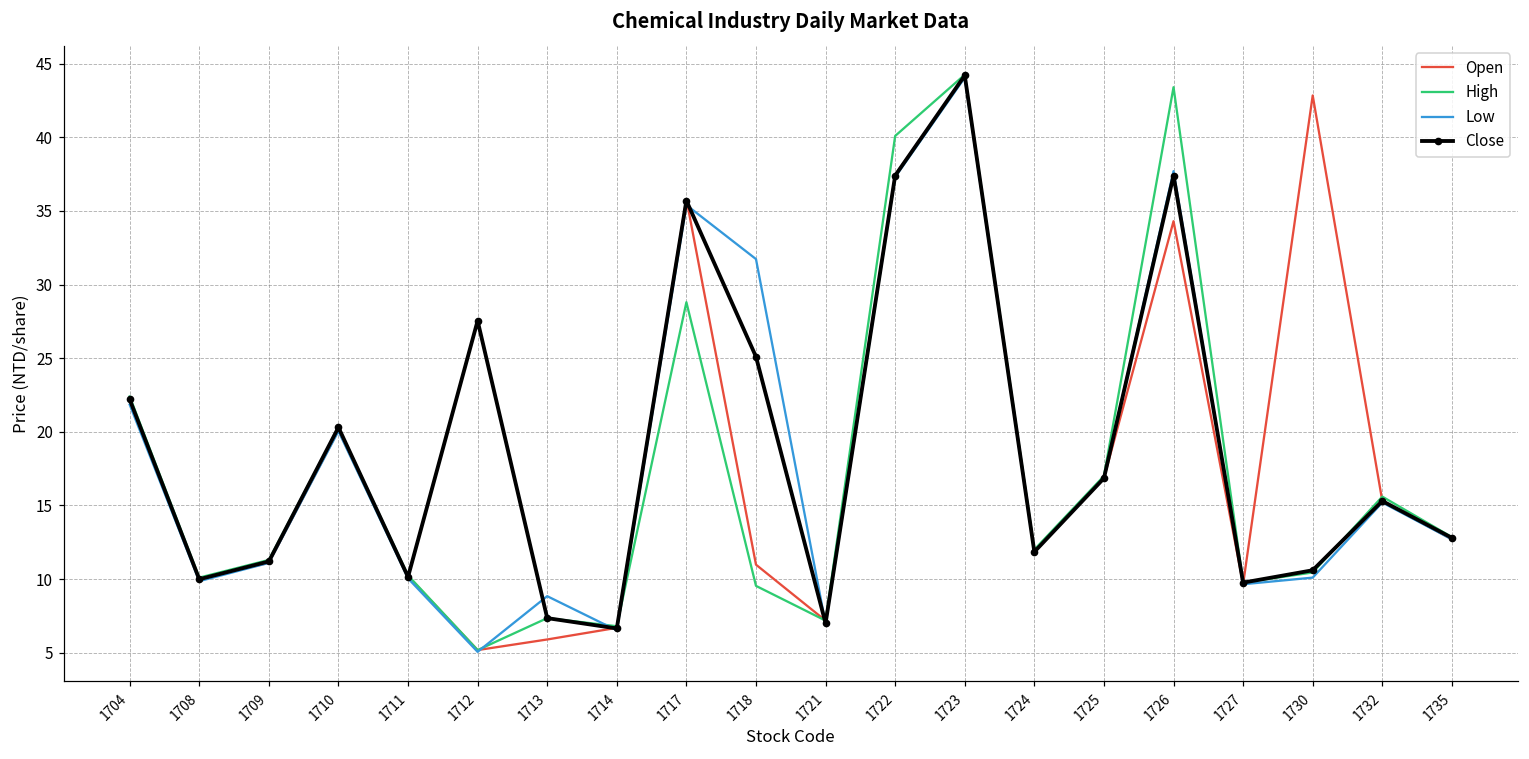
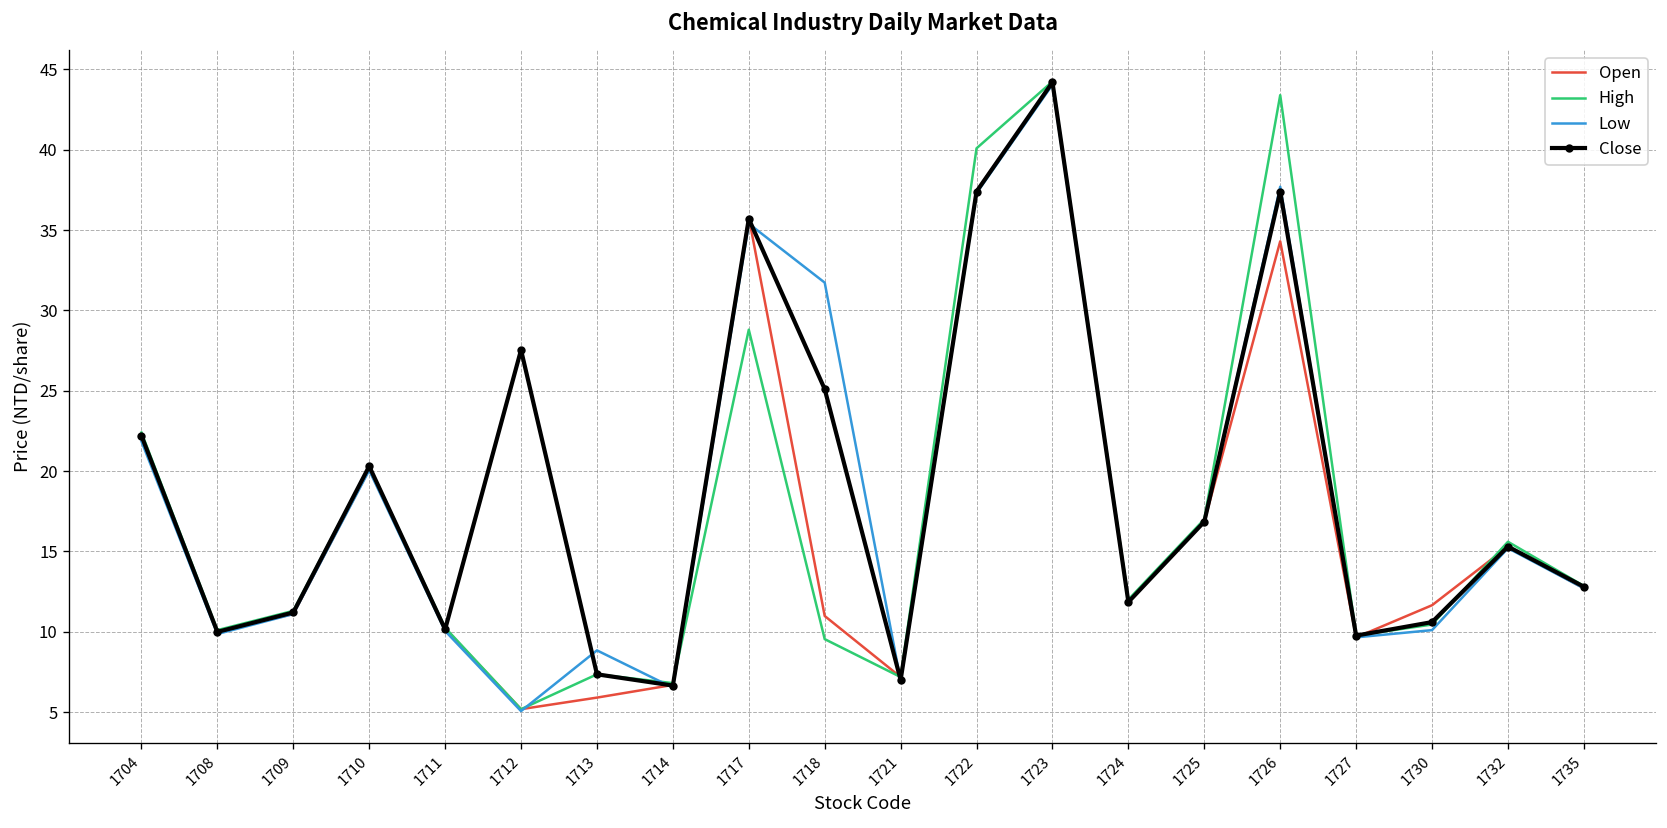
  {
    "Open": {
      "1713": 5.9,
      "1718": 11.0,
      "1726": 34.3,
-     "1730": 42.8
+     "1730": 11.7
    },
    "High": {
      "1704": 22.4,
      "1717": 28.8,
      "1718": 9.5,
      "1722": 40.1,
      "1726": 43.4,
      "1732": 15.6
    },
    "Low": {
      "1704": 21.9,
      "1713": 8.8,
      "1717": 35.4,
      "1718": 31.7,
      "1726": 37.7,
      "1730": 10.1
    },
    "Close": {
      "1712": 27.5,
      "1718": 25.1,
      "1726": 37.4
    }
  }
